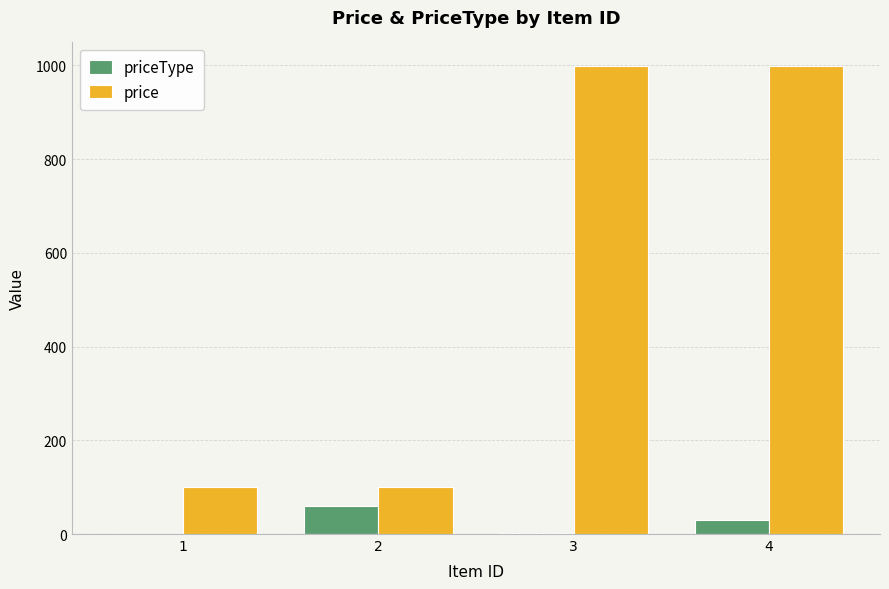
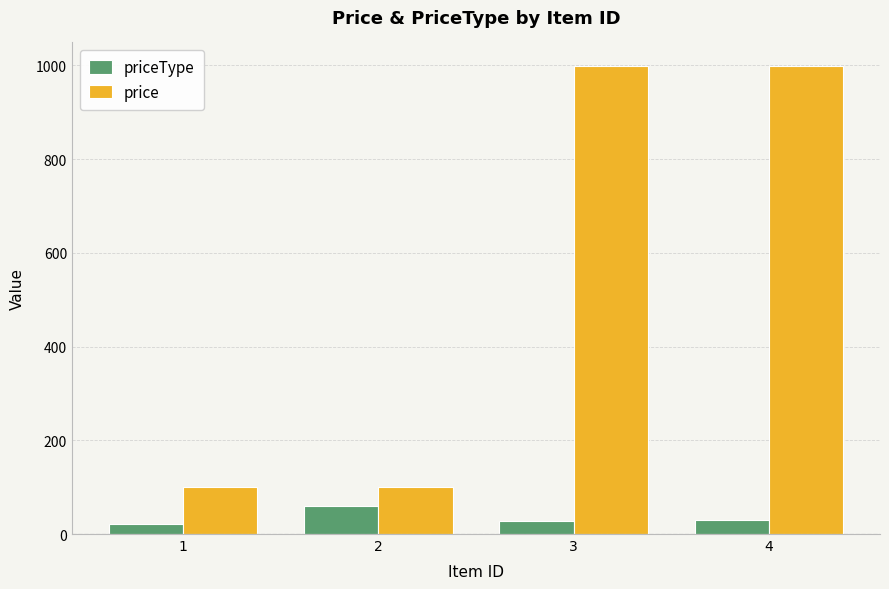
  {
    "priceType": {
-     "1": 0,
+     "1": 20,
      "2": 60,
-     "3": 0,
+     "3": 30,
      "4": 30
    },
    "price": {
      "1": 100,
      "2": 100,
      "3": 1000,
      "4": 1000
    }
  }
